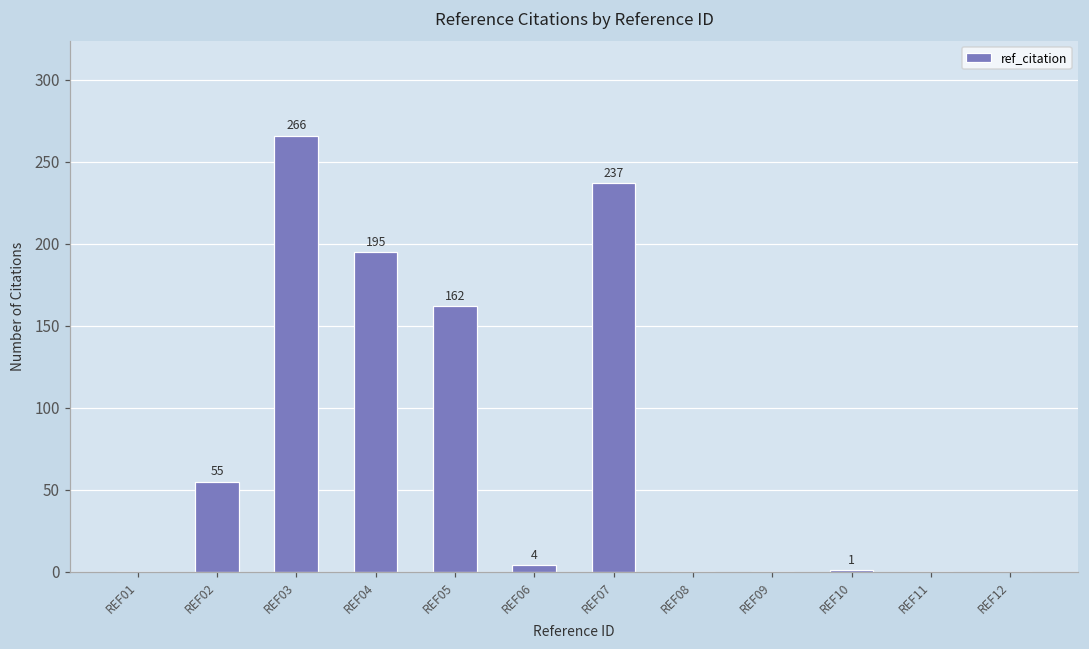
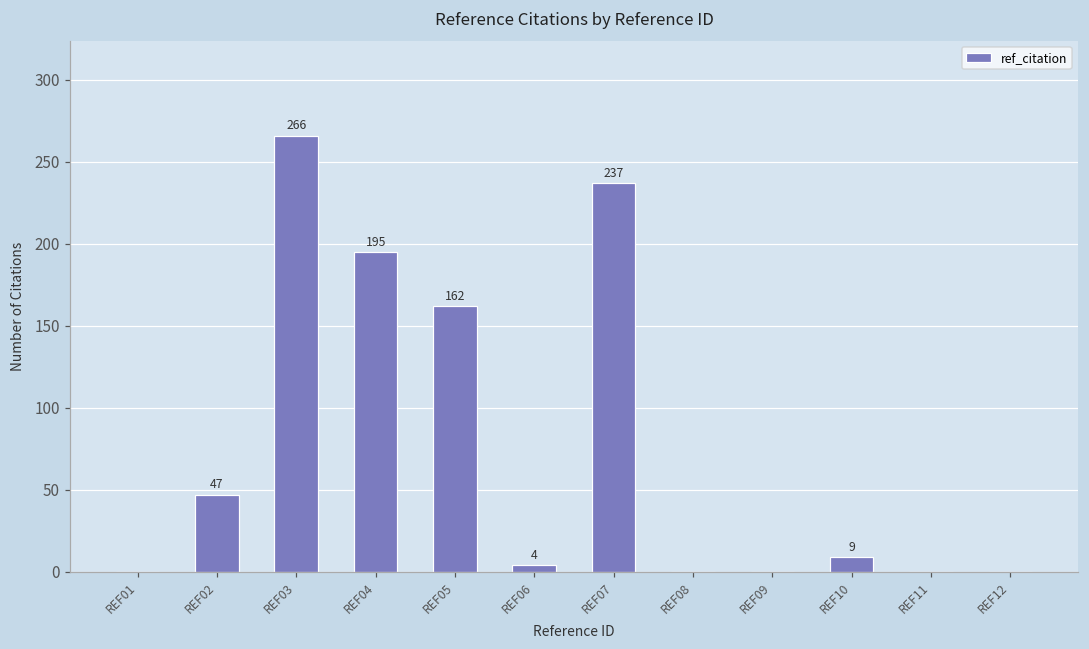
  {
-   "REF02": 55,
+   "REF02": 47,
    "REF03": 266,
    "REF04": 195,
    "REF05": 162,
    "REF06": 4,
    "REF07": 237,
-   "REF10": 1
+   "REF10": 9
  }
